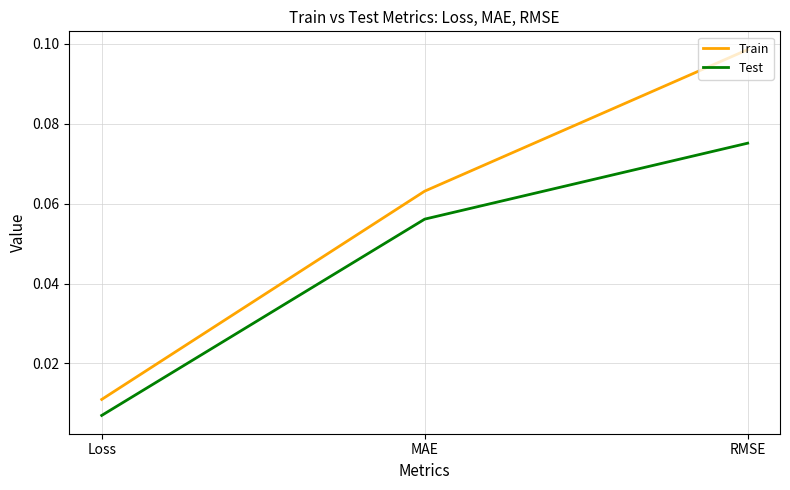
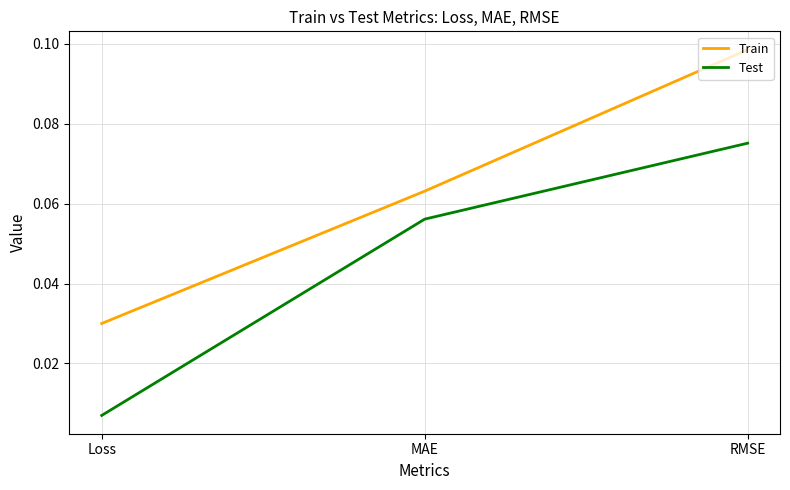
  {
    "Train": {
-     "Loss": 0.011,
+     "Loss": 0.030,
      "MAE": 0.063
    },
    "Test": {
      "Loss": 0.007,
      "MAE": 0.056,
      "RMSE": 0.075
    }
  }
